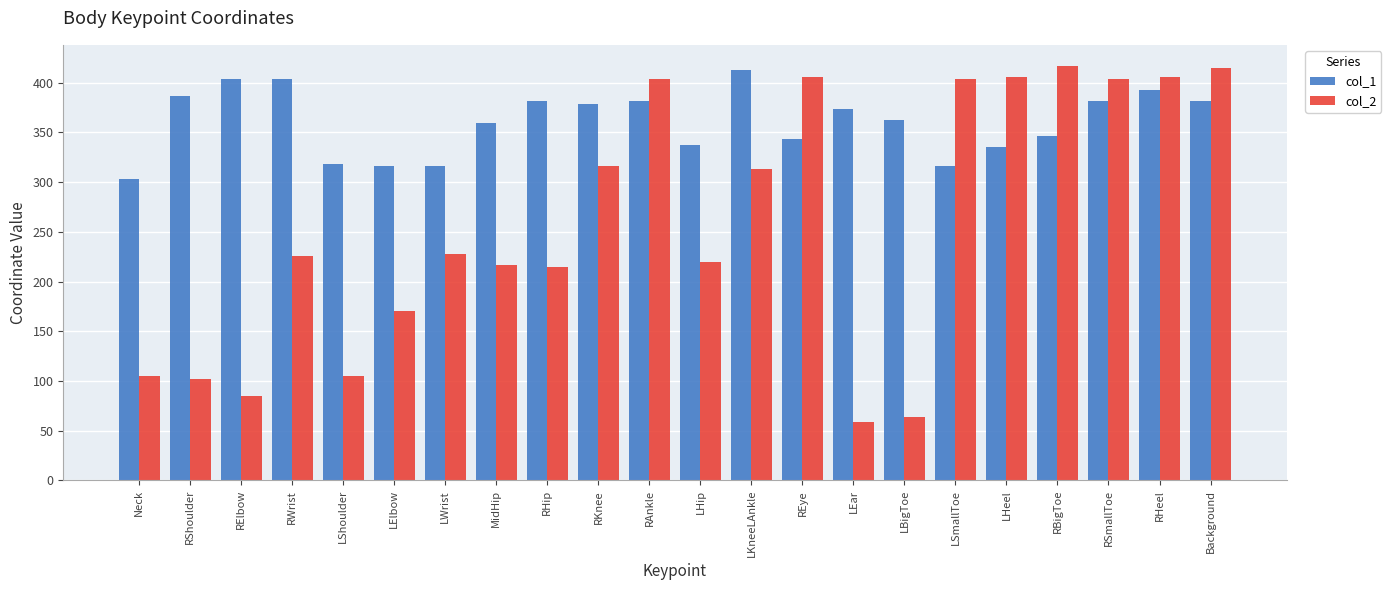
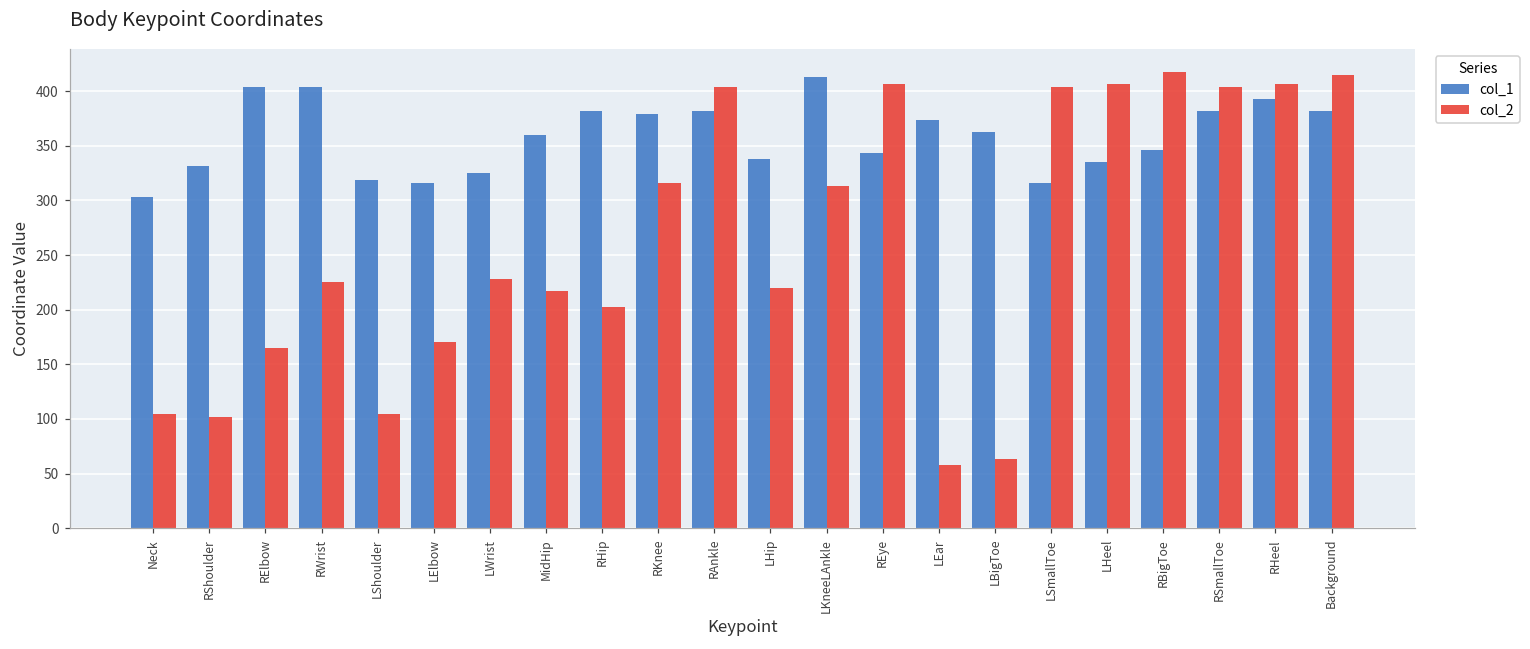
  {
    "col_1": {
      "Neck": 300,
-     "RShoulder": 390,
+     "RShoulder": 330,
      "RElbow": 400,
      "RWrist": 400,
      "LShoulder": 320,
      "LElbow": 320,
-     "LWrist": 316,
+     "LWrist": 325,
      "MidHip": 360,
      "RHip": 380,
      "RKnee": 380,
      "RAnkle": 380,
      "LHip": 340,
      "LKneeLAnkle": 410,
      "REye": 340,
      "LEar": 370,
      "LBigToe": 360,
      "LSmallToe": 320,
      "LHeel": 340,
      "RBigToe": 350,
      "RSmallToe": 380,
      "RHeel": 390,
      "Background": 380
    },
    "col_2": {
      "Neck": 100,
      "RShoulder": 100,
-     "RElbow": 80,
+     "RElbow": 170,
      "RWrist": 230,
      "LShoulder": 100,
      "LElbow": 170,
      "LWrist": 230,
      "MidHip": 220,
-     "RHip": 210,
+     "RHip": 200,
      "RKnee": 320,
      "RAnkle": 400,
      "LHip": 220,
      "LKneeLAnkle": 310,
      "REye": 410,
      "LEar": 60,
      "LBigToe": 60,
      "LSmallToe": 400,
      "LHeel": 410,
      "RBigToe": 420,
      "RSmallToe": 400,
      "RHeel": 410,
      "Background": 410
    }
  }
